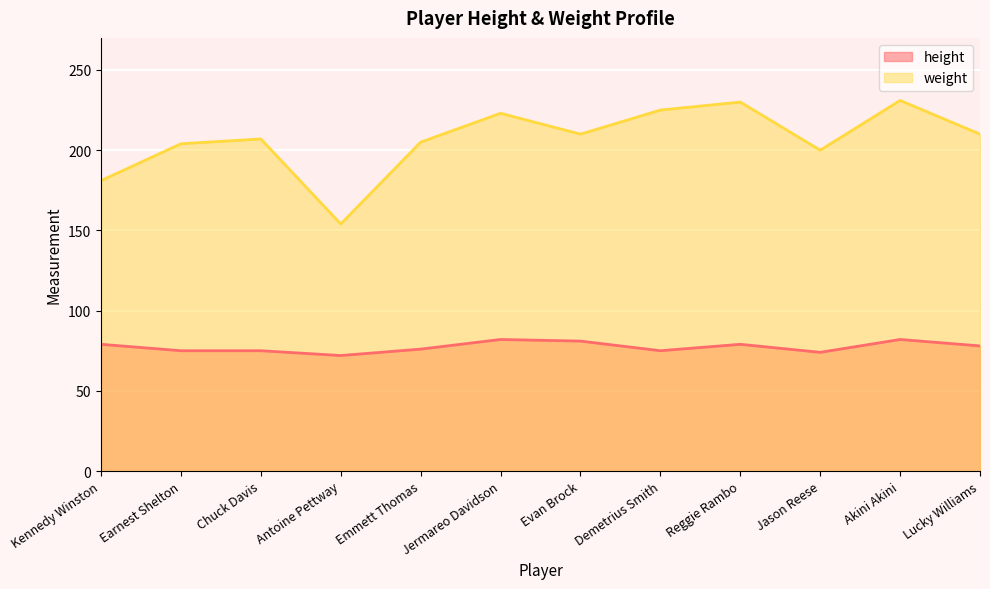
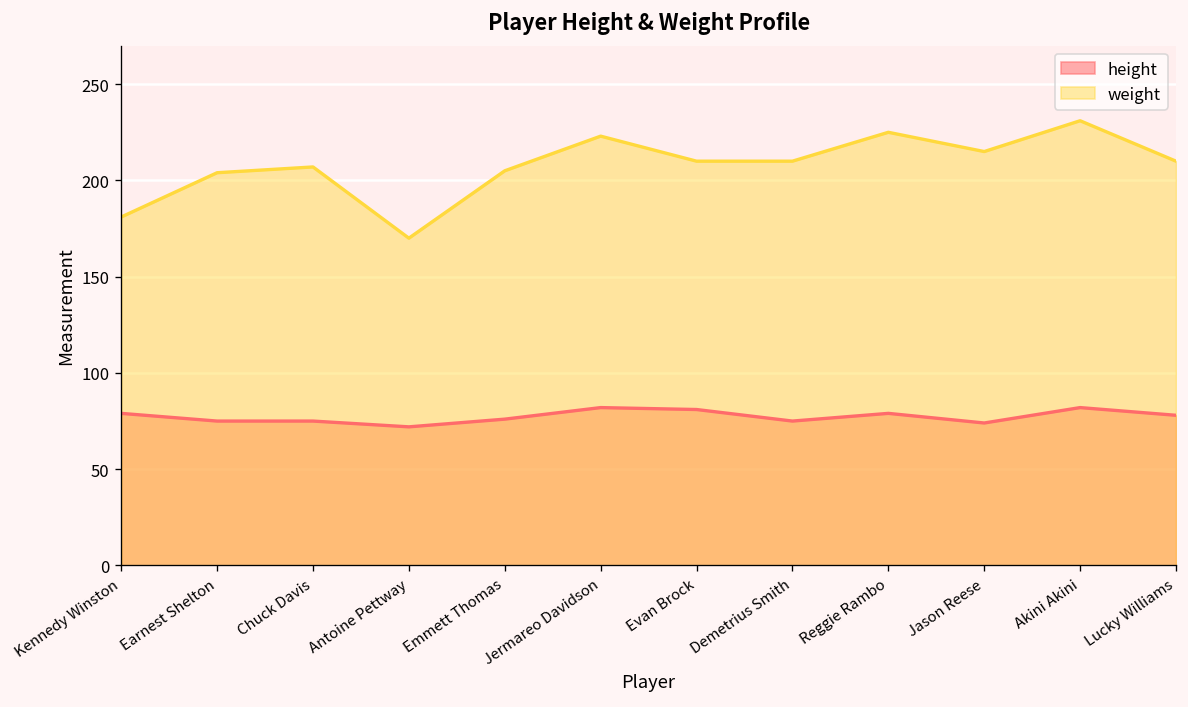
  {
    "height": {
      "Kennedy Winston": 79,
      "Earnest Shelton": 75,
      "Chuck Davis": 75,
      "Antoine Pettway": 72,
      "Emmett Thomas": 76,
      "Jermareo Davidson": 82,
      "Evan Brock": 81,
      "Demetrius Smith": 75,
      "Reggie Rambo": 79,
      "Jason Reese": 74,
      "Akini Akini": 82,
      "Lucky Williams": 78
    },
    "weight": {
      "Kennedy Winston": 181,
      "Earnest Shelton": 204,
      "Chuck Davis": 207,
-     "Antoine Pettway": 154,
+     "Antoine Pettway": 170,
      "Emmett Thomas": 205,
      "Jermareo Davidson": 223,
      "Evan Brock": 210,
-     "Demetrius Smith": 225,
-     "Reggie Rambo": 230,
-     "Jason Reese": 200,
+     "Demetrius Smith": 210,
+     "Reggie Rambo": 225,
+     "Jason Reese": 215,
      "Akini Akini": 231,
      "Lucky Williams": 210
    }
  }
